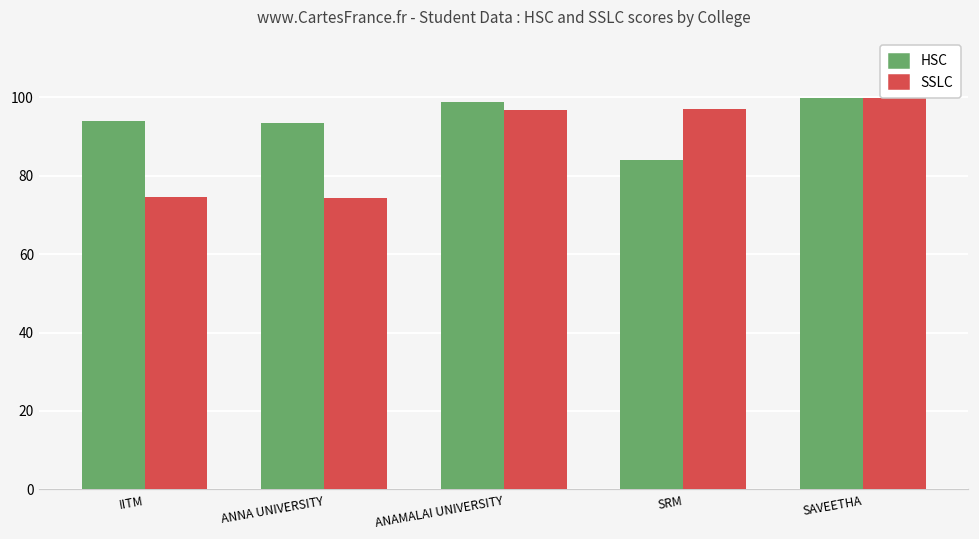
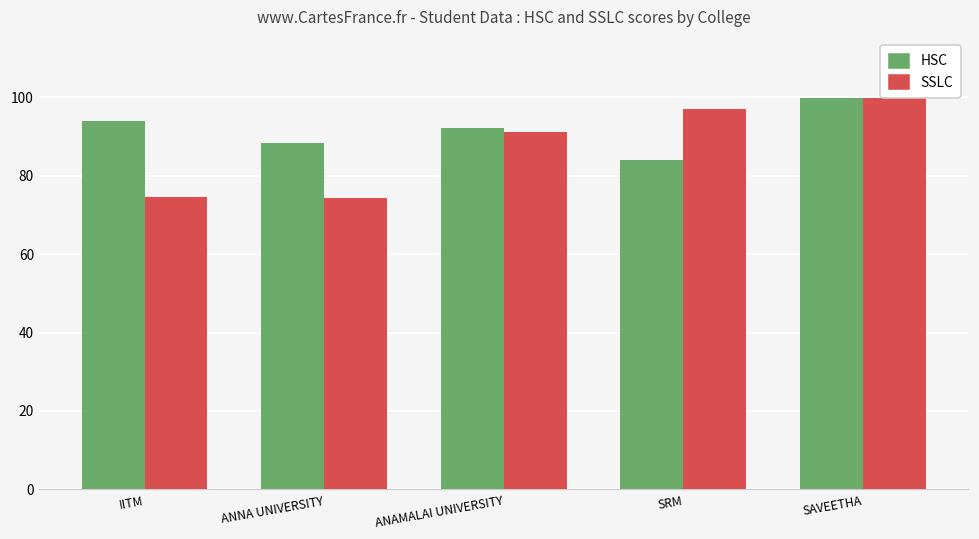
  {
    "HSC": {
      "IITM": 94,
-     "ANNA UNIVERSITY": 94,
-     "ANAMALAI UNIVERSITY": 99,
+     "ANNA UNIVERSITY": 88,
+     "ANAMALAI UNIVERSITY": 92,
      "SRM": 84,
      "SAVEETHA": 100
    },
    "SSLC": {
      "IITM": 75,
      "ANNA UNIVERSITY": 74,
-     "ANAMALAI UNIVERSITY": 97,
+     "ANAMALAI UNIVERSITY": 91,
      "SRM": 97
    }
  }
